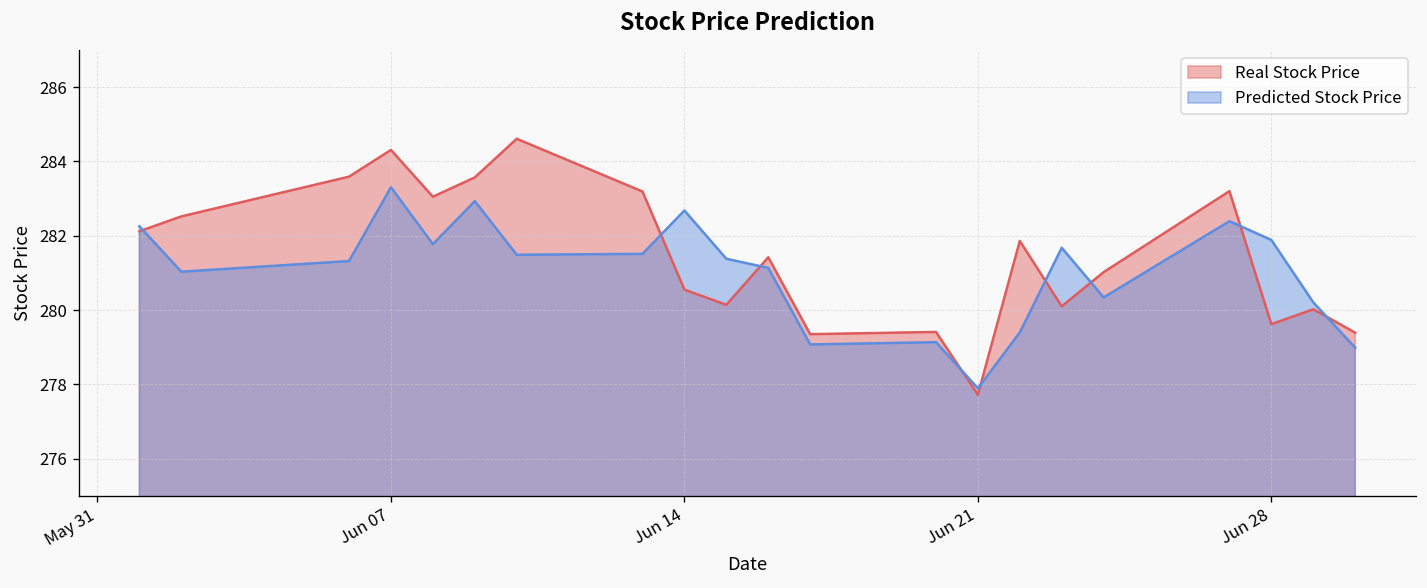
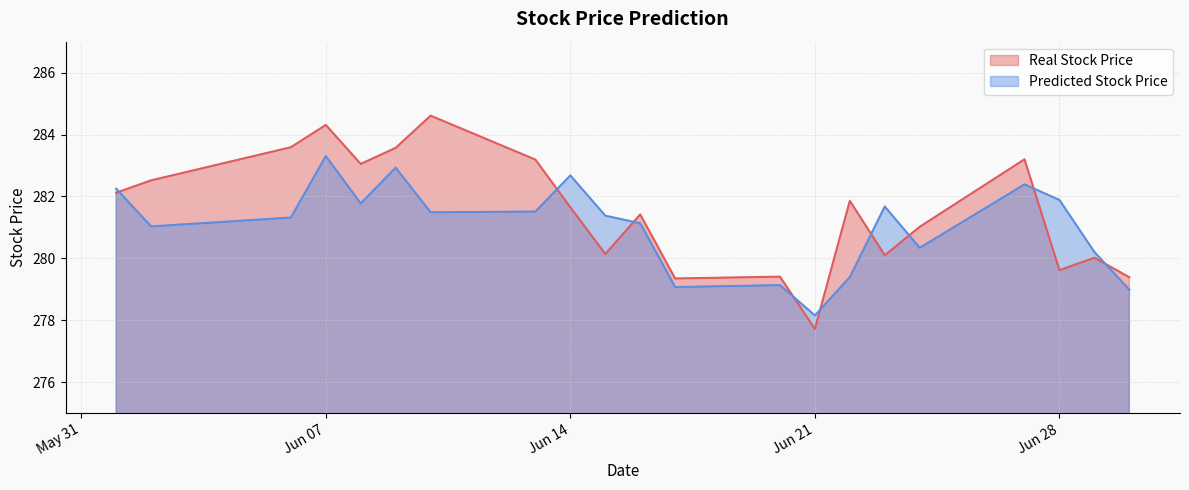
  {
    "Real Stock Price": {
      "Jun 07": 284.3,
-     "Jun 14": 280.6,
+     "Jun 14": 281.7,
      "Jun 21": 277.7,
      "Jun 28": 279.6
    },
    "Predicted Stock Price": {
      "Jun 07": 283.3,
      "Jun 14": 282.7,
-     "Jun 21": 277.9,
+     "Jun 21": 278.2,
      "Jun 28": 281.9
    }
  }
